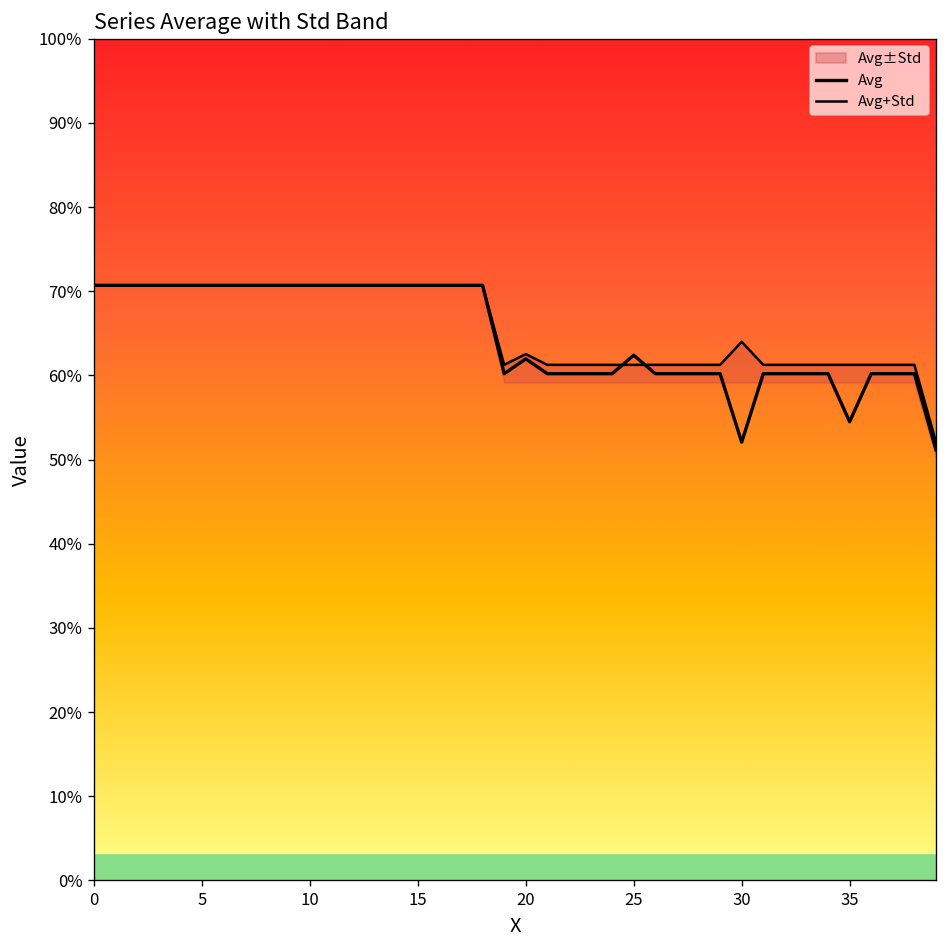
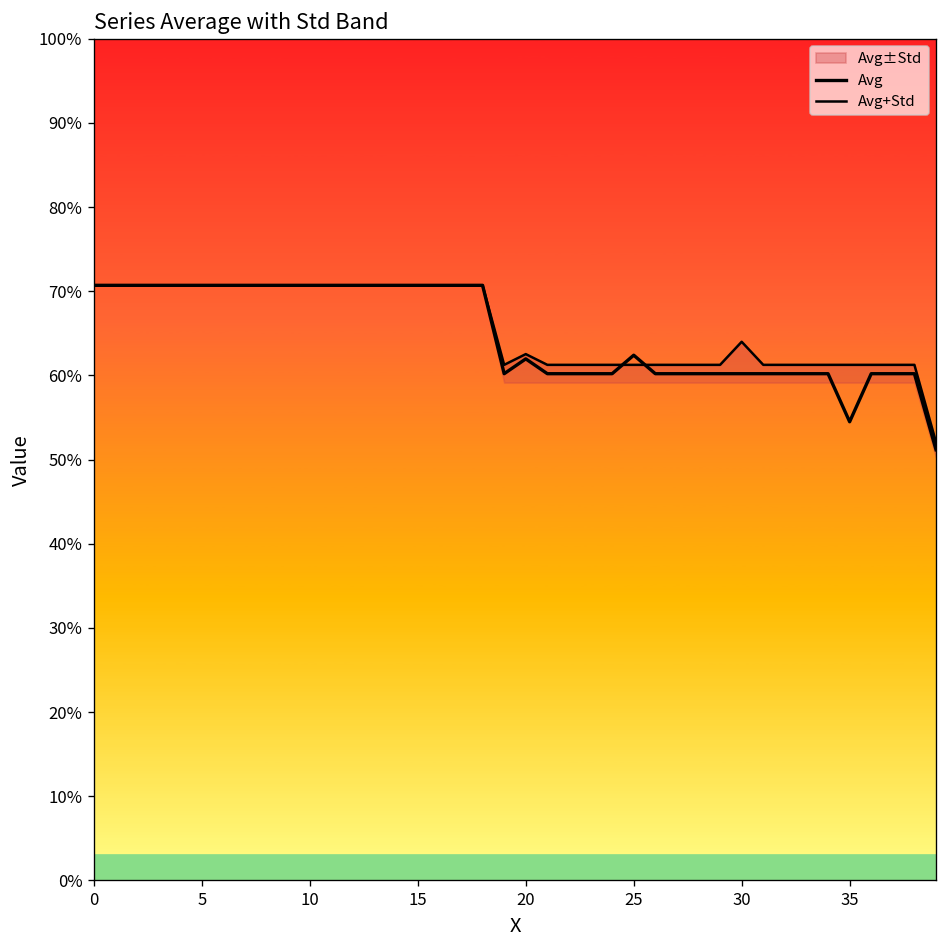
  {
    "Avg": {
      "20": "62%",
      "25": "62%",
-     "30": "52%",
+     "30": "60%",
      "35": "55%"
    },
    "Avg±Std": {
      "20": "63%",
      "25": "61%",
      "30": "64%",
      "35": "61%"
    }
  }
